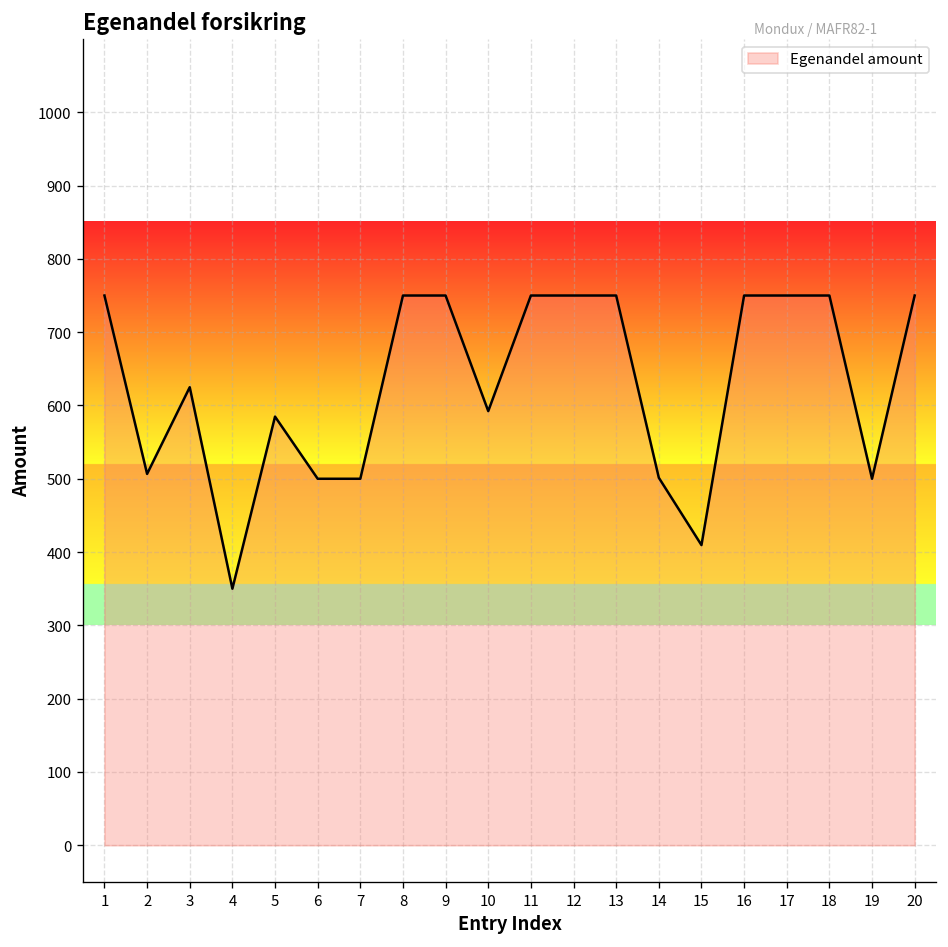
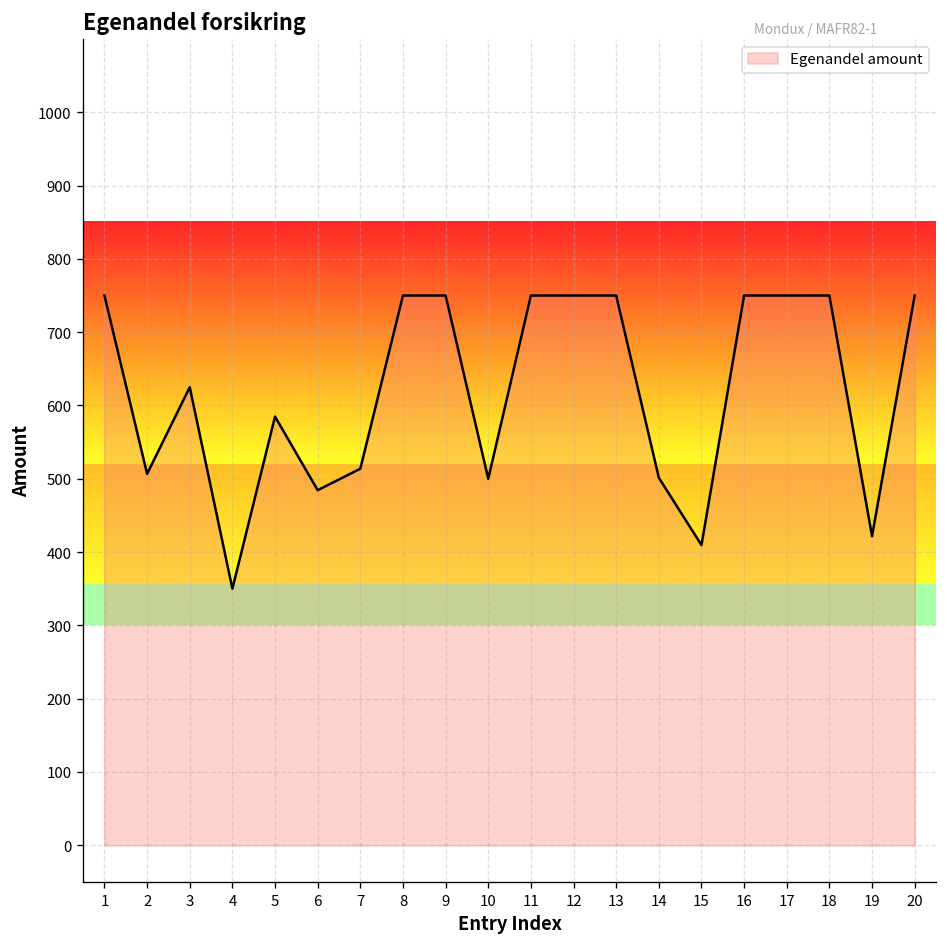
  {
    "1": 750,
    "2": 510,
    "3": 620,
    "4": 350,
    "5": 580,
-   "6": 500,
-   "7": 500,
+   "6": 480,
+   "7": 510,
    "8": 750,
    "9": 750,
-   "10": 590,
+   "10": 500,
    "11": 750,
    "12": 750,
    "13": 750,
    "14": 500,
    "15": 410,
    "16": 750,
    "17": 750,
    "18": 750,
-   "19": 500,
+   "19": 420,
    "20": 750
  }
